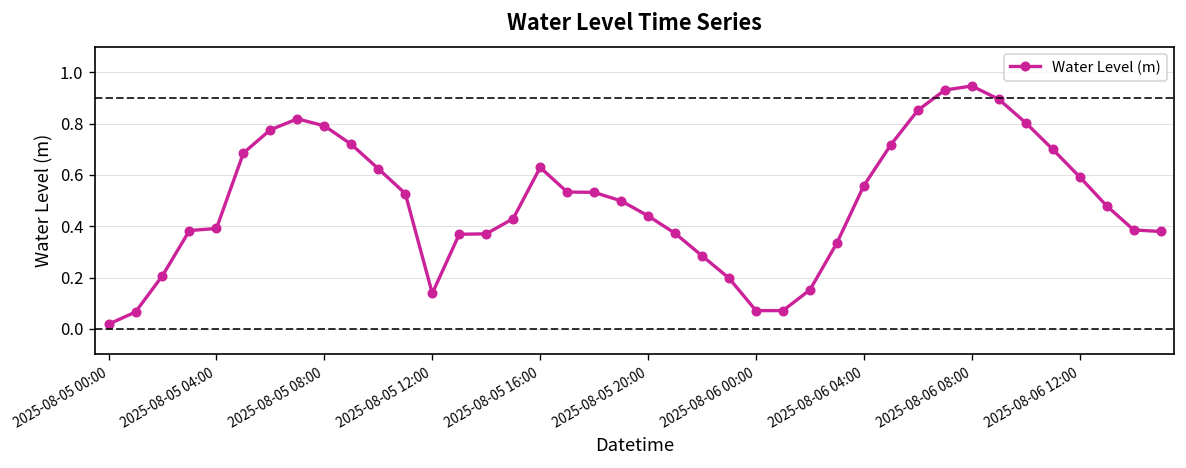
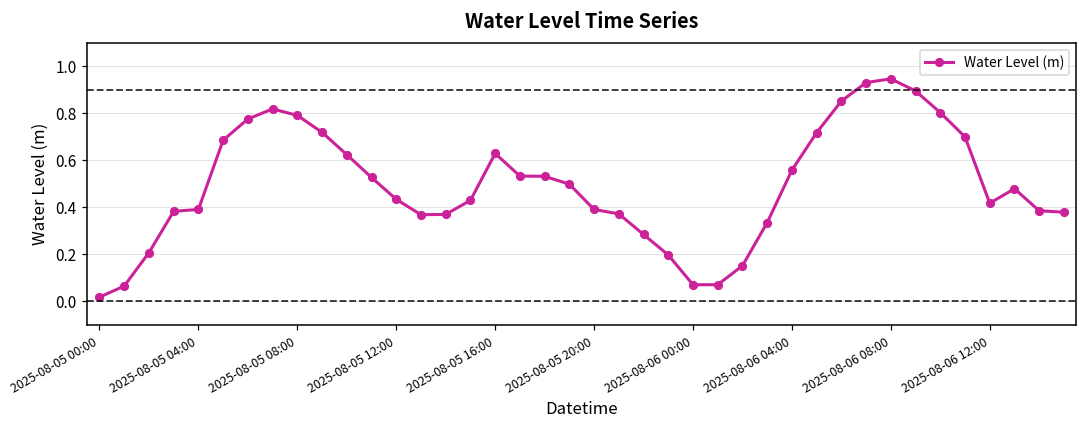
  {
    "2025-08-05 00:00": 0.02,
    "2025-08-05 04:00": 0.39,
    "2025-08-05 08:00": 0.79,
-   "2025-08-05 12:00": 0.14,
+   "2025-08-05 12:00": 0.43,
    "2025-08-05 16:00": 0.63,
-   "2025-08-05 20:00": 0.44,
+   "2025-08-05 20:00": 0.39,
    "2025-08-06 00:00": 0.07,
    "2025-08-06 04:00": 0.56,
    "2025-08-06 08:00": 0.95,
-   "2025-08-06 12:00": 0.59
+   "2025-08-06 12:00": 0.42
  }
